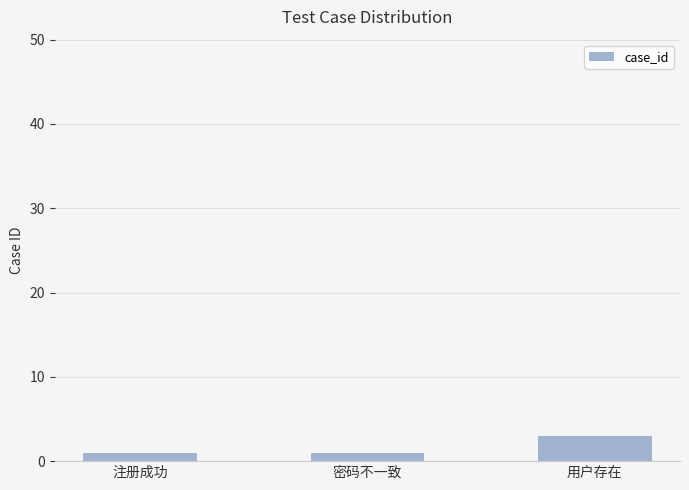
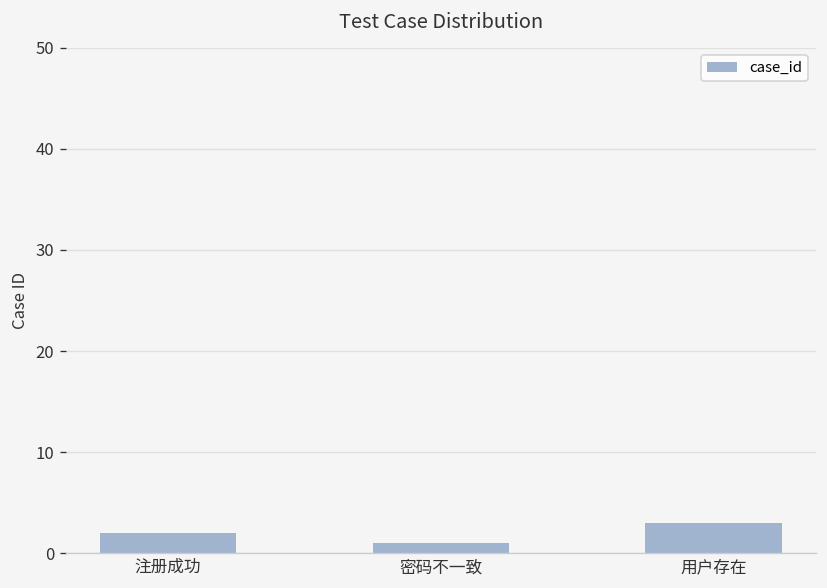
  {
-   "注册成功": 1,
+   "注册成功": 2,
    "密码不一致": 1,
    "用户存在": 3
  }
